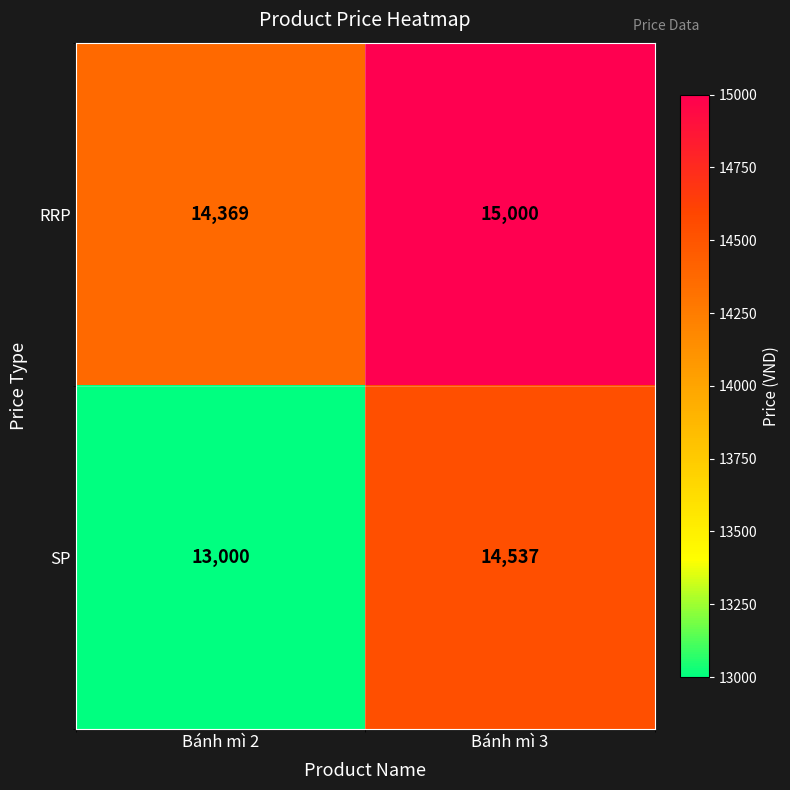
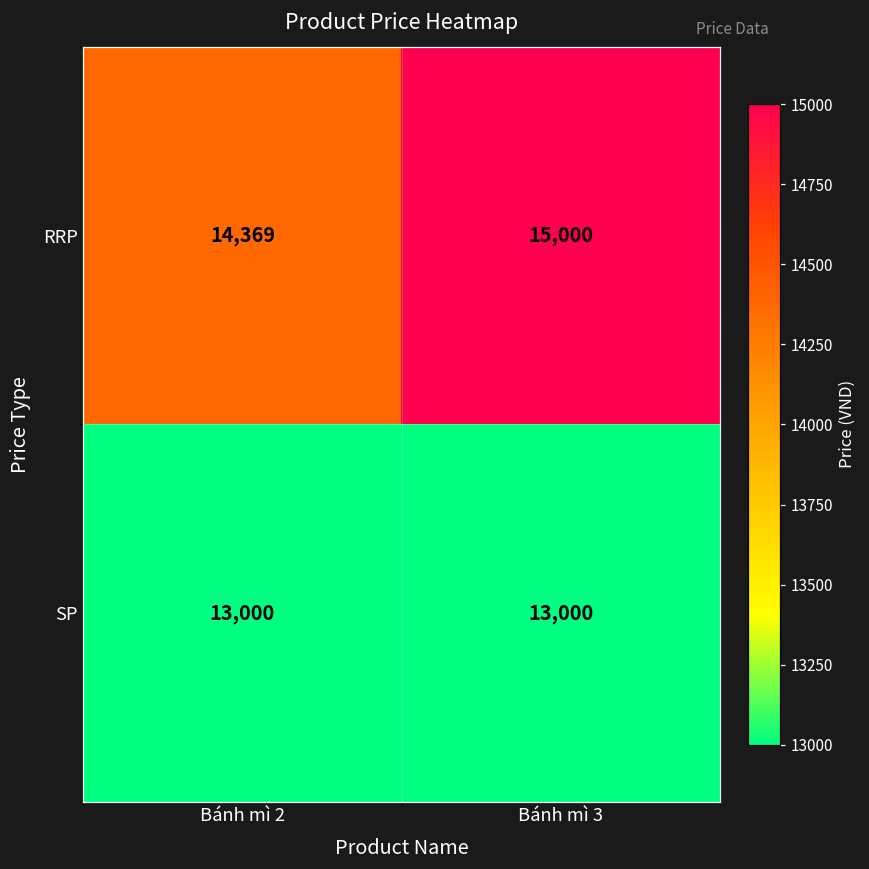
  {
    "RRP": {
      "Bánh mì 2": "14,369",
      "Bánh mì 3": "15,000"
    },
    "SP": {
      "Bánh mì 2": "13,000",
-     "Bánh mì 3": "14,537"
+     "Bánh mì 3": "13,000"
    }
  }
